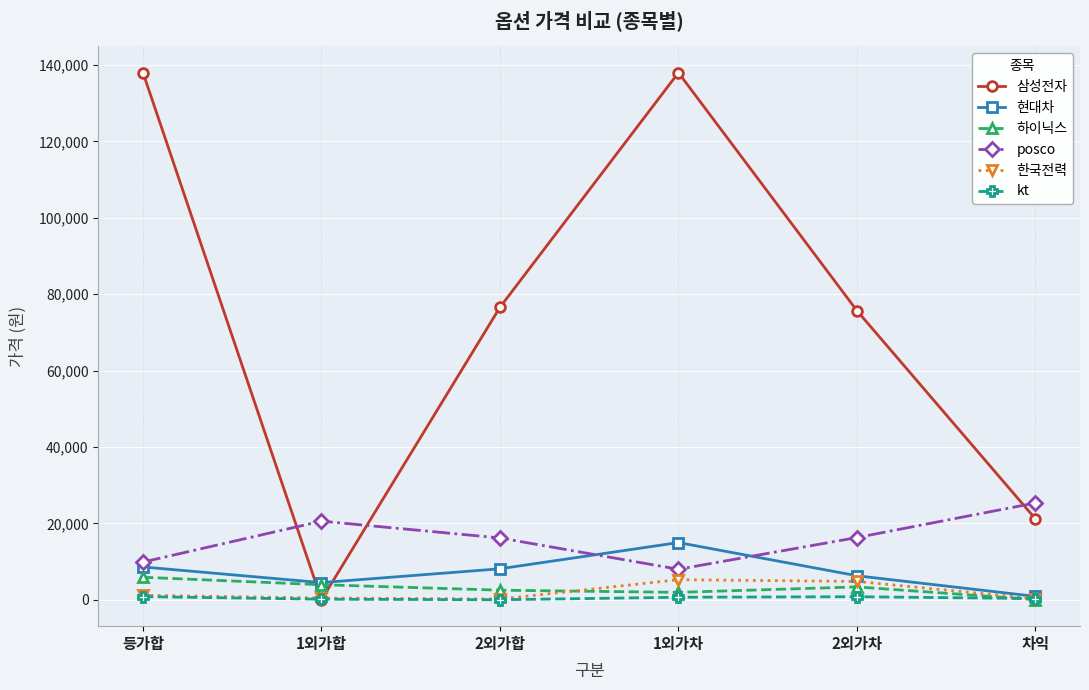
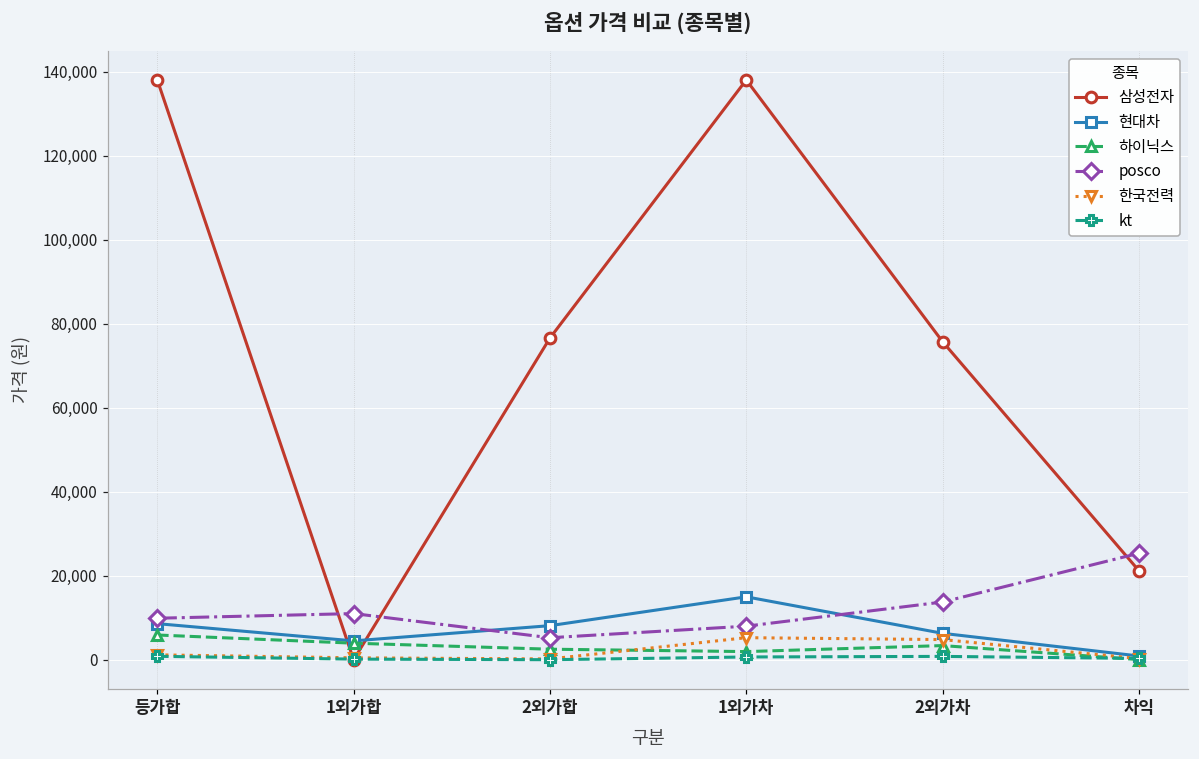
  {
    "삼성전자": {
      "등가합": "138,000",
      "2외가합": "77,000",
      "1외가차": "138,000",
      "2외가차": "76,000",
      "차익": "21,000"
    },
    "현대차": {
      "등가합": "9,000",
      "2외가합": "8,000",
      "1외가차": "15,000",
      "2외가차": "6,000"
    },
    "posco": {
      "등가합": "10,000",
-     "1외가합": "21,000",
-     "2외가합": "16,000",
+     "1외가합": "11,000",
+     "2외가합": "5,000",
      "1외가차": "8,000",
-     "2외가차": "16,000",
+     "2외가차": "14,000",
      "차익": "25,000"
    },
    "한국전력": {
      "1외가차": "5,000",
      "2외가차": "5,000"
    }
  }
